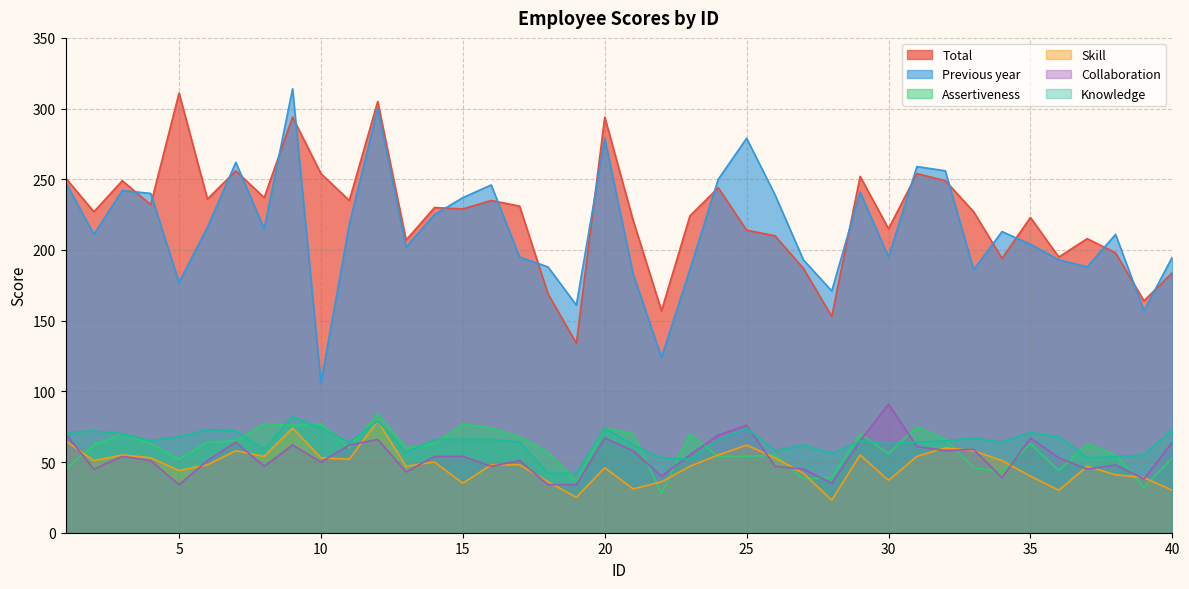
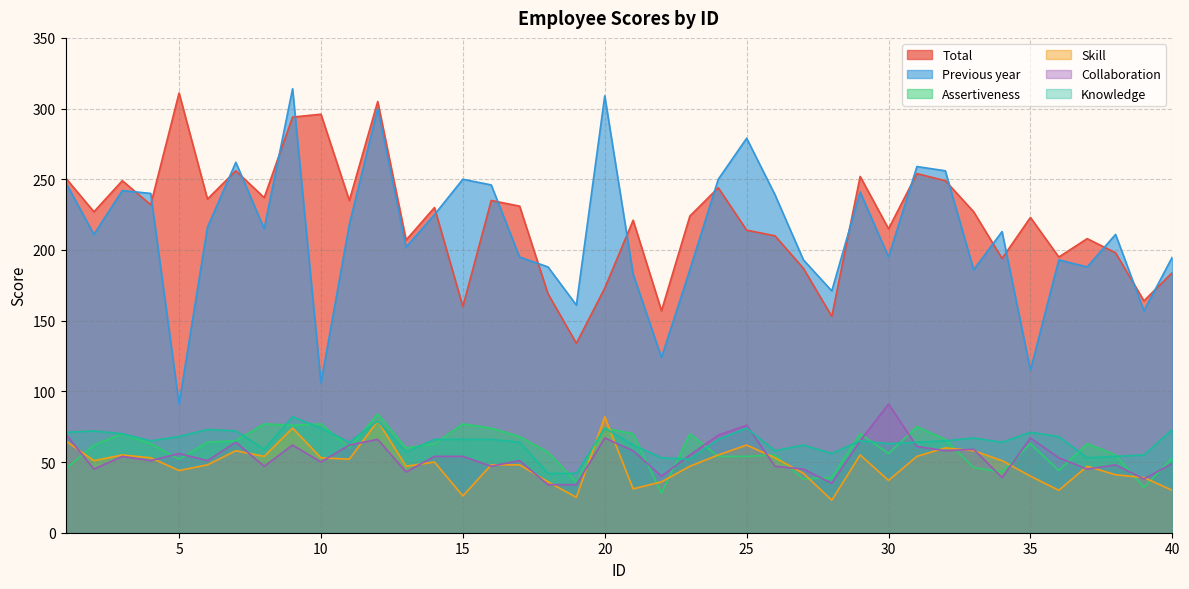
  {
    "Total": {
      "5": 311,
-     "10": 254,
-     "15": 229,
-     "20": 294,
+     "10": 296,
+     "15": 160,
+     "20": 173,
      "25": 214,
      "30": 215,
      "35": 223,
      "40": 184
    },
    "Previous year": {
-     "5": 177,
+     "5": 91,
      "10": 106,
-     "15": 237,
-     "20": 279,
+     "15": 250,
+     "20": 309,
      "25": 279,
      "30": 195,
-     "35": 204,
+     "35": 115,
      "40": 195
    },
    "Skill": {
      "5": 44,
      "10": 53,
-     "15": 35,
-     "20": 46,
+     "15": 26,
+     "20": 82,
      "25": 62,
      "30": 37,
      "35": 40,
      "40": 30
    },
    "Collaboration": {
-     "5": 34,
+     "5": 56,
      "10": 50,
      "15": 54,
      "20": 67,
      "25": 76,
      "30": 91,
      "35": 67,
-     "40": 64
+     "40": 49
    }
  }
